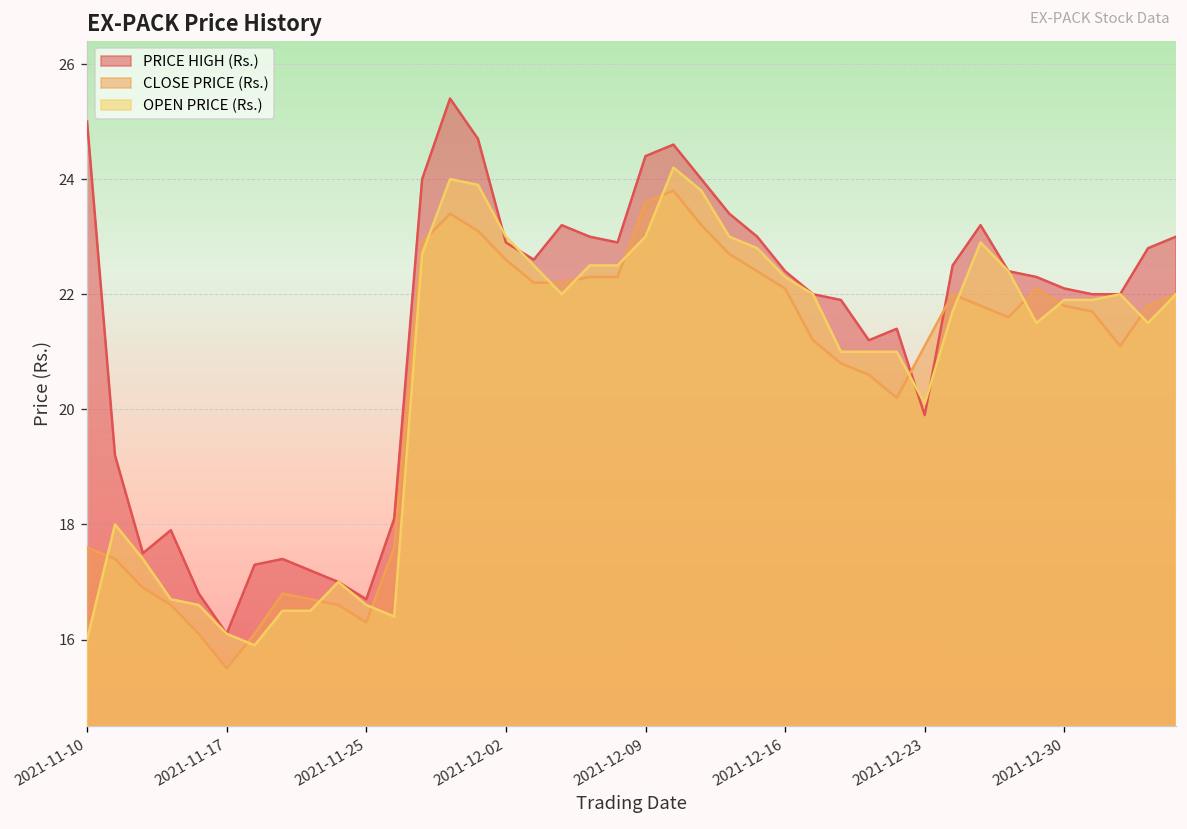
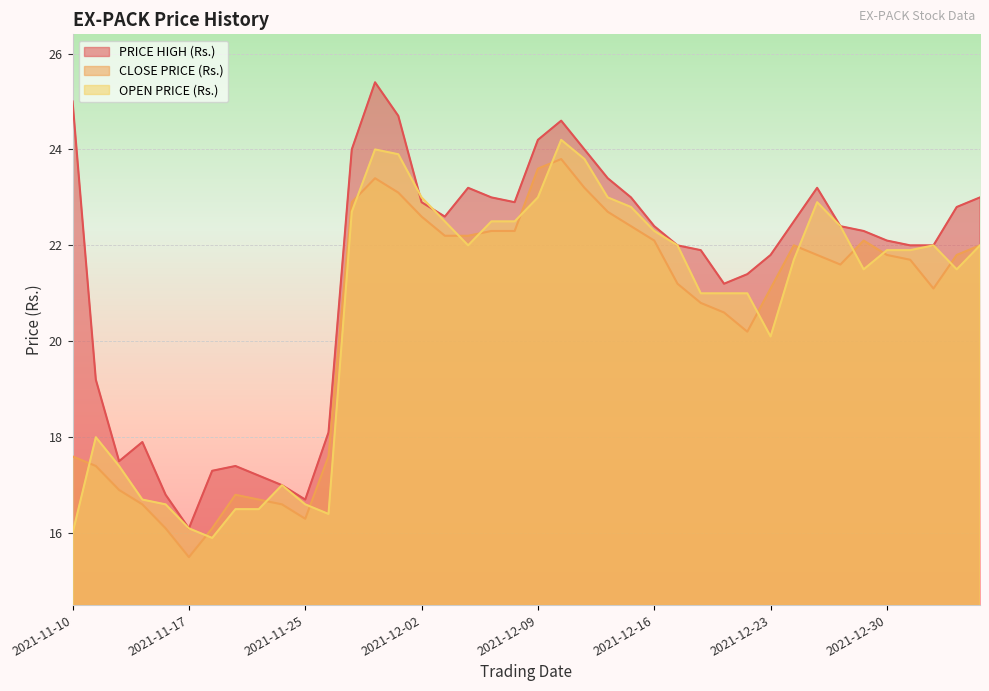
  {
    "PRICE HIGH (Rs.)": {
      "2021-11-10": 25.0,
      "2021-11-25": 16.7,
      "2021-12-02": 22.9,
-     "2021-12-09": 24.4,
+     "2021-12-09": 24.2,
      "2021-12-16": 22.4,
-     "2021-12-23": 19.9,
+     "2021-12-23": 21.8,
      "2021-12-30": 22.1
    }
  }
